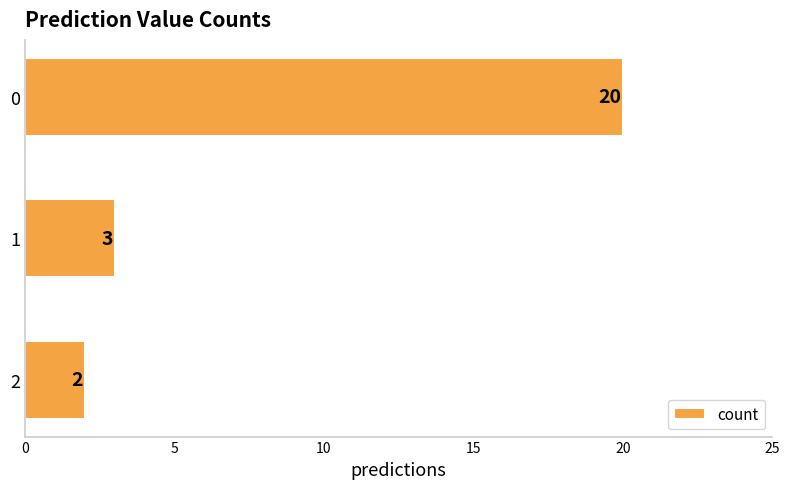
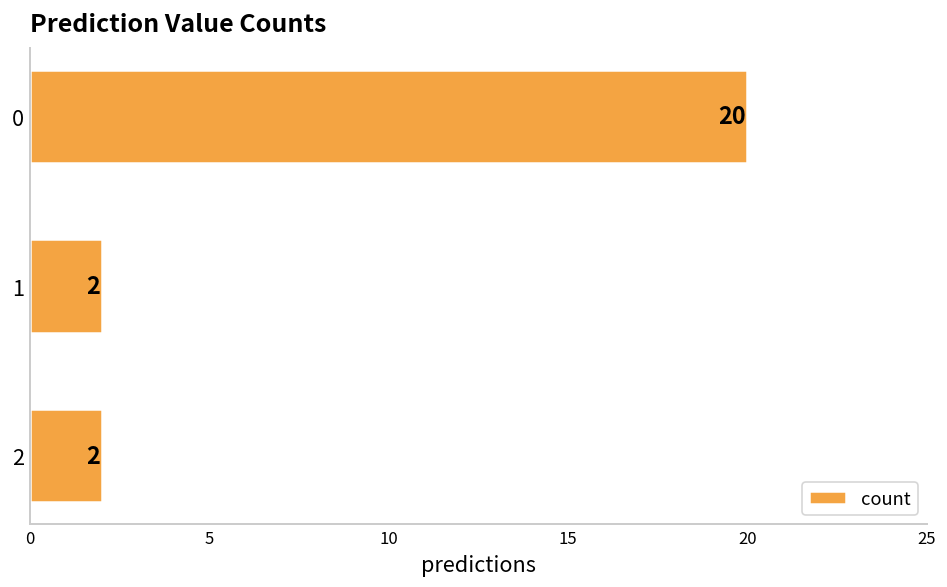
  {
    "0": 20,
-   "1": 3,
+   "1": 2,
    "2": 2
  }
